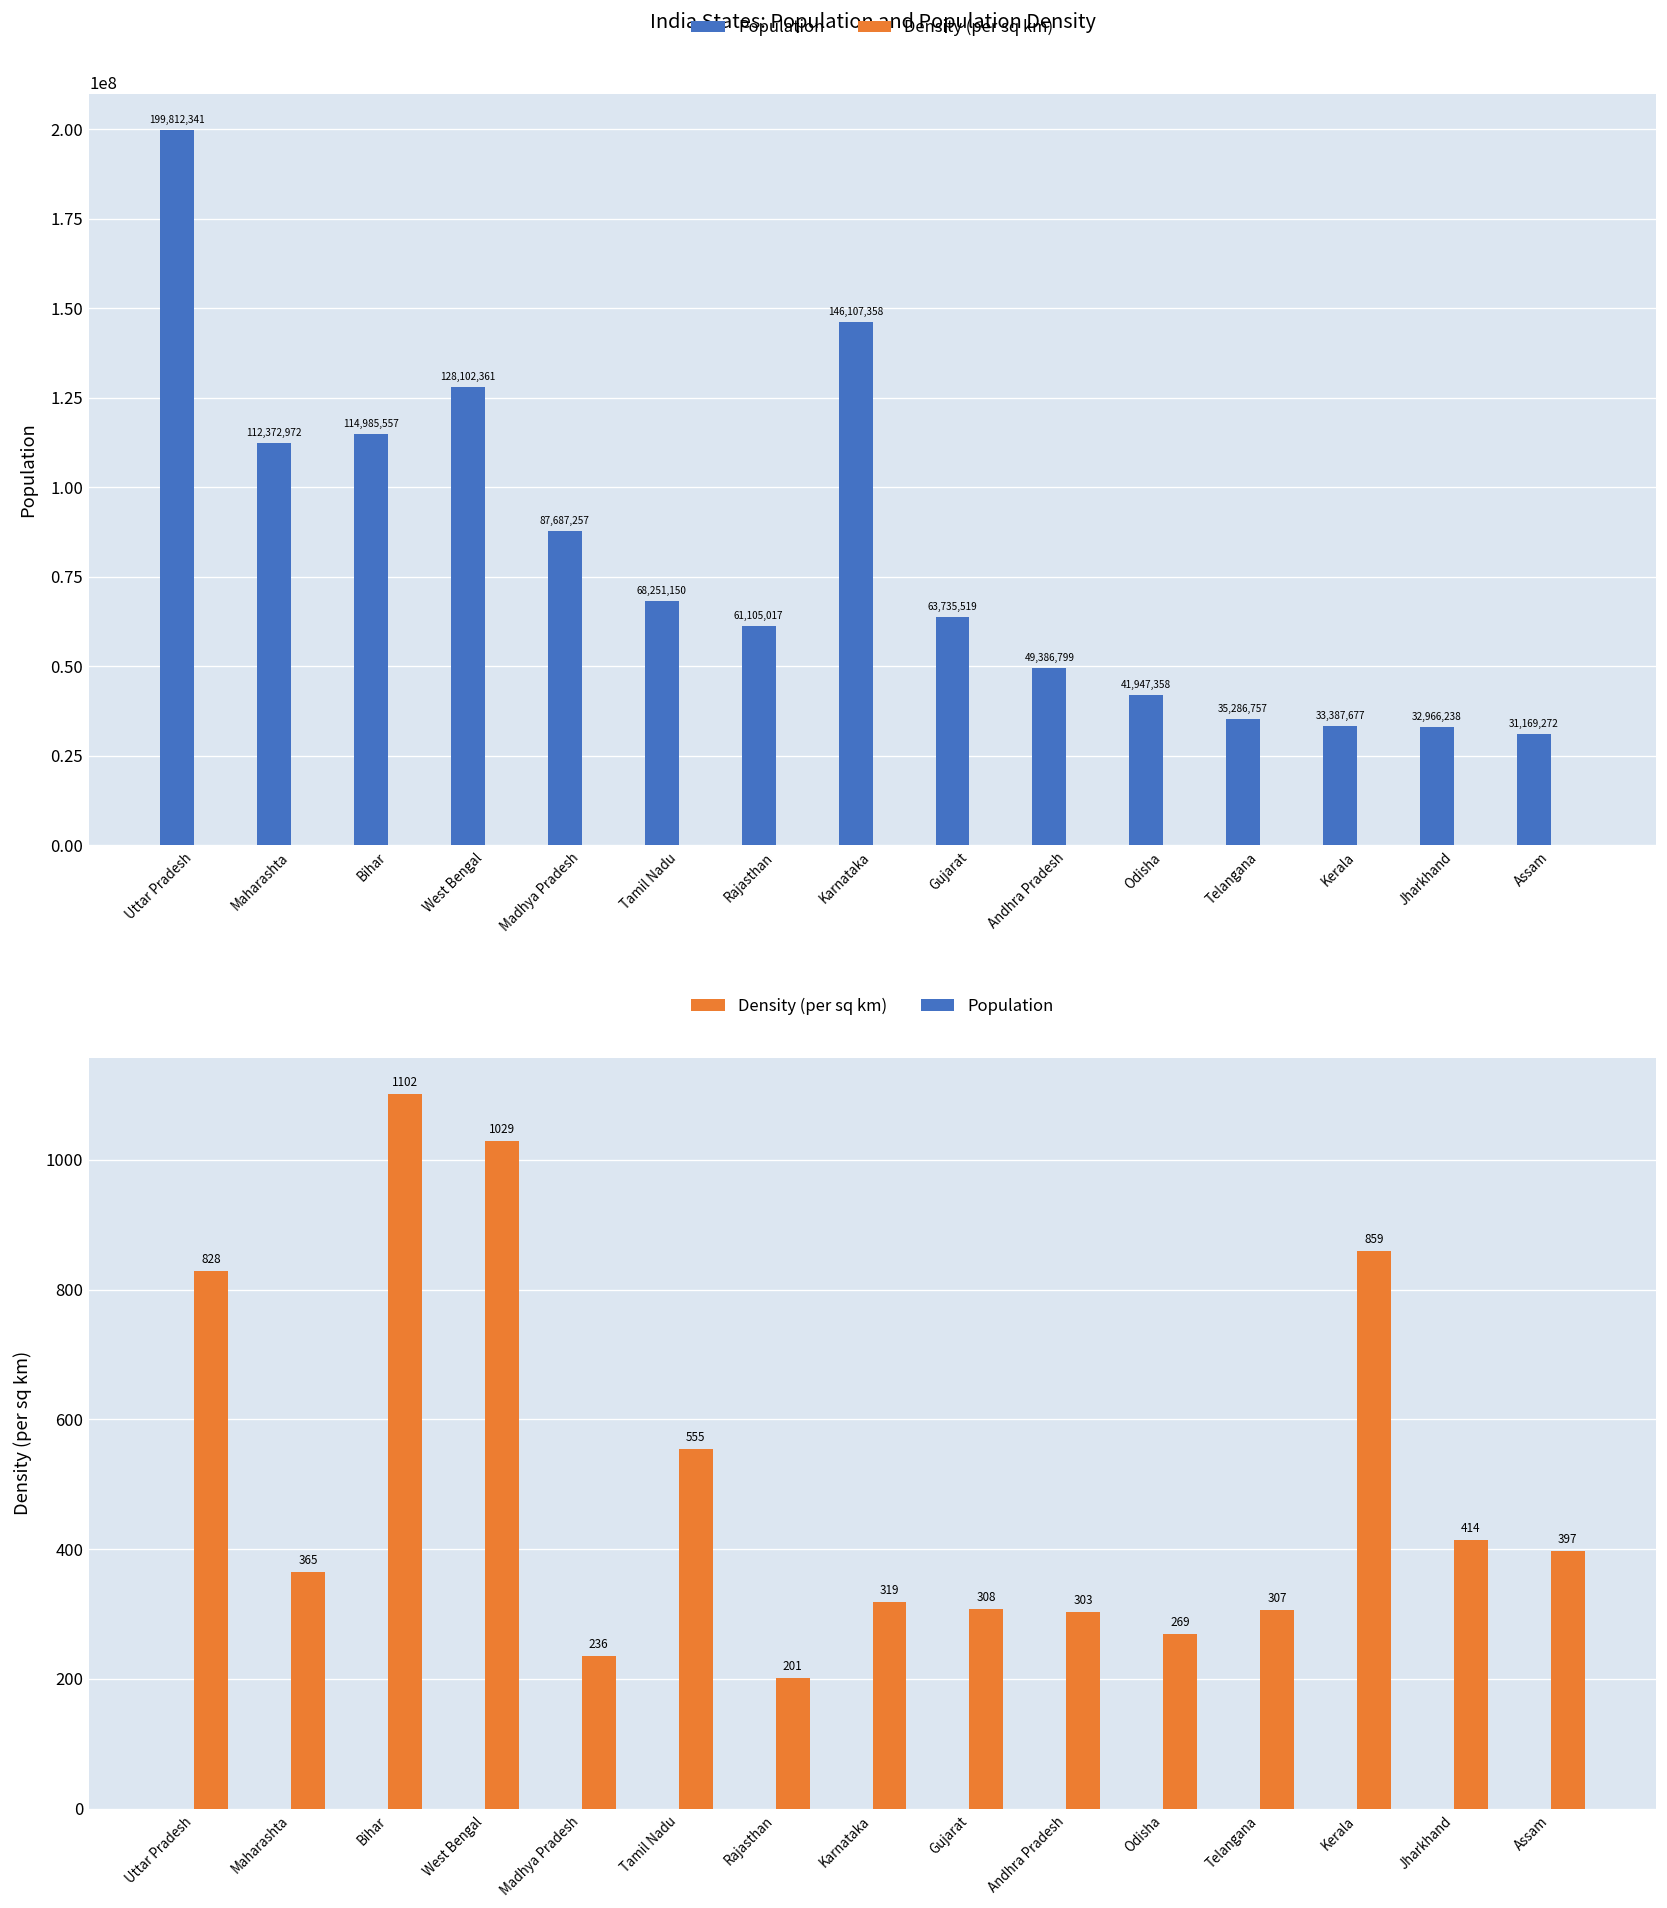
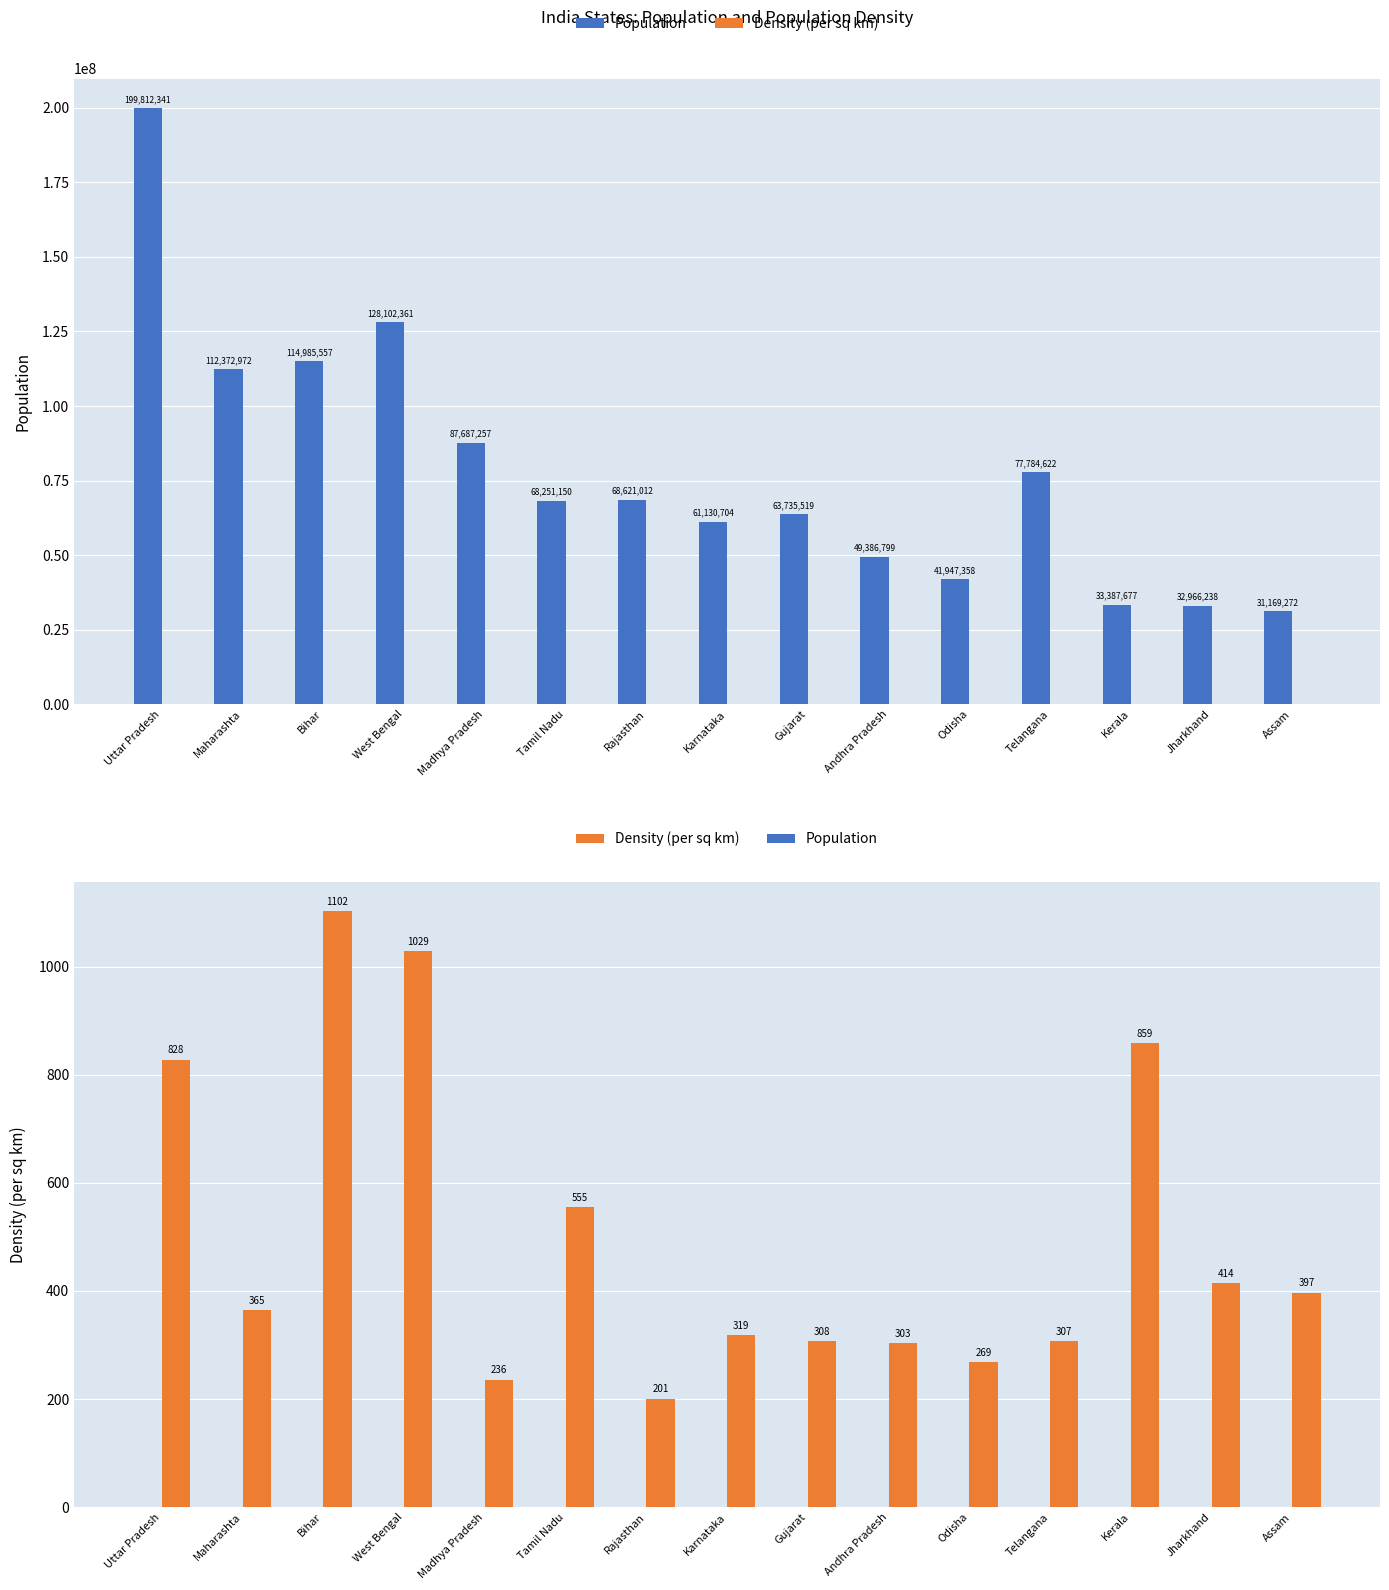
  {
    "India States: Population and Population Density": {
      "Population": {
        "Uttar Pradesh": "199,812,341",
        "Maharashta": "112,372,972",
        "Bihar": "114,985,557",
        "West Bengal": "128,102,361",
        "Madhya Pradesh": "87,687,257",
        "Tamil Nadu": "68,251,150",
-       "Rajasthan": "61,105,017",
-       "Karnataka": "146,107,358",
+       "Rajasthan": "68,621,012",
+       "Karnataka": "61,130,704",
        "Gujarat": "63,735,519",
        "Andhra Pradesh": "49,386,799",
        "Odisha": "41,947,358",
-       "Telangana": "35,286,757",
+       "Telangana": "77,784,622",
        "Kerala": "33,387,677",
        "Jharkhand": "32,966,238",
        "Assam": "31,169,272"
      },
      "Density (per sq km)": {
        "Uttar Pradesh": "0",
        "Maharashta": "0",
        "Bihar": "0",
        "West Bengal": "0",
        "Madhya Pradesh": "0",
        "Tamil Nadu": "0",
        "Rajasthan": "0",
        "Karnataka": "0",
        "Gujarat": "0",
        "Andhra Pradesh": "0",
        "Odisha": "0",
        "Telangana": "0",
        "Kerala": "0",
        "Jharkhand": "0",
        "Assam": "0"
      }
    }
  }
